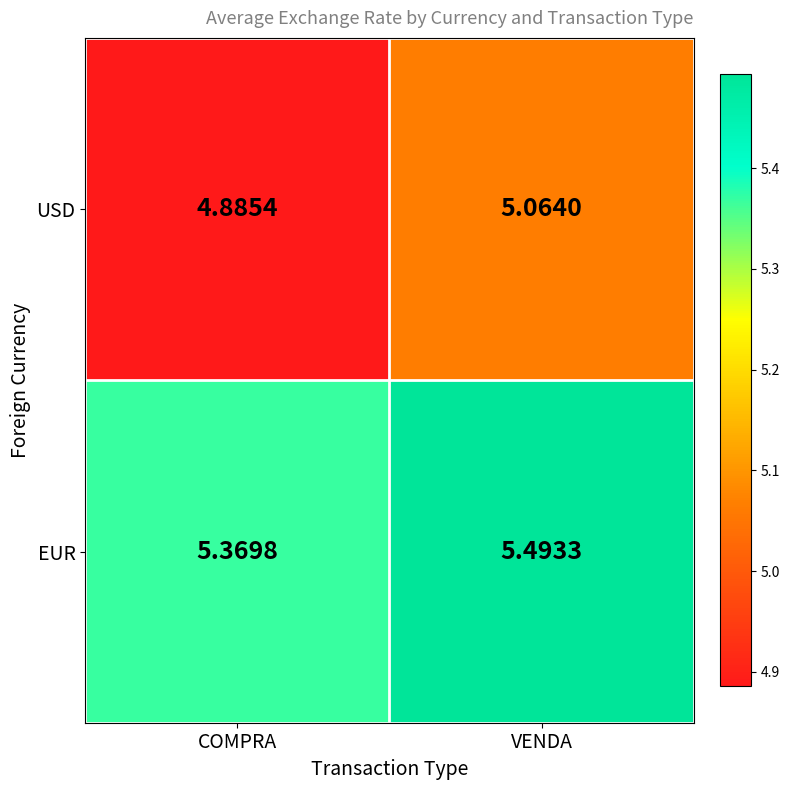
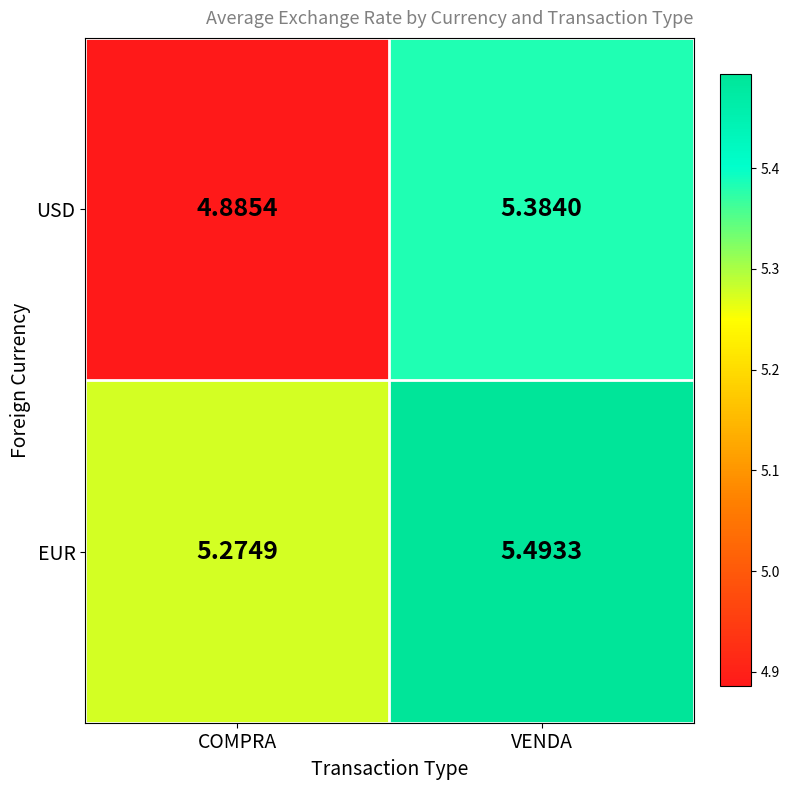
  {
    "USD": {
      "COMPRA": 4.8854,
-     "VENDA": 5.0640
+     "VENDA": 5.3840
    },
    "EUR": {
-     "COMPRA": 5.3698,
+     "COMPRA": 5.2749,
      "VENDA": 5.4933
    }
  }
